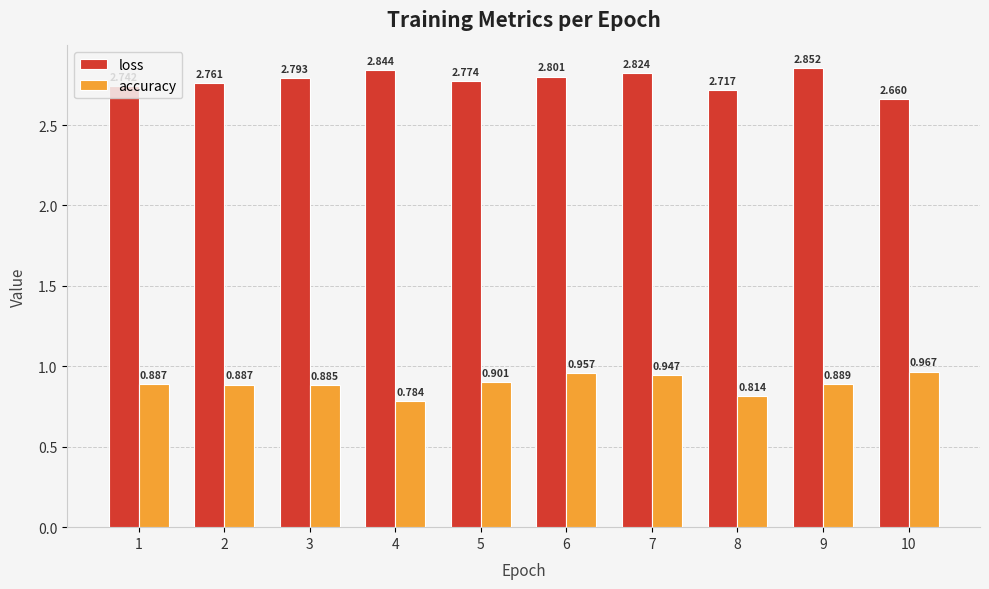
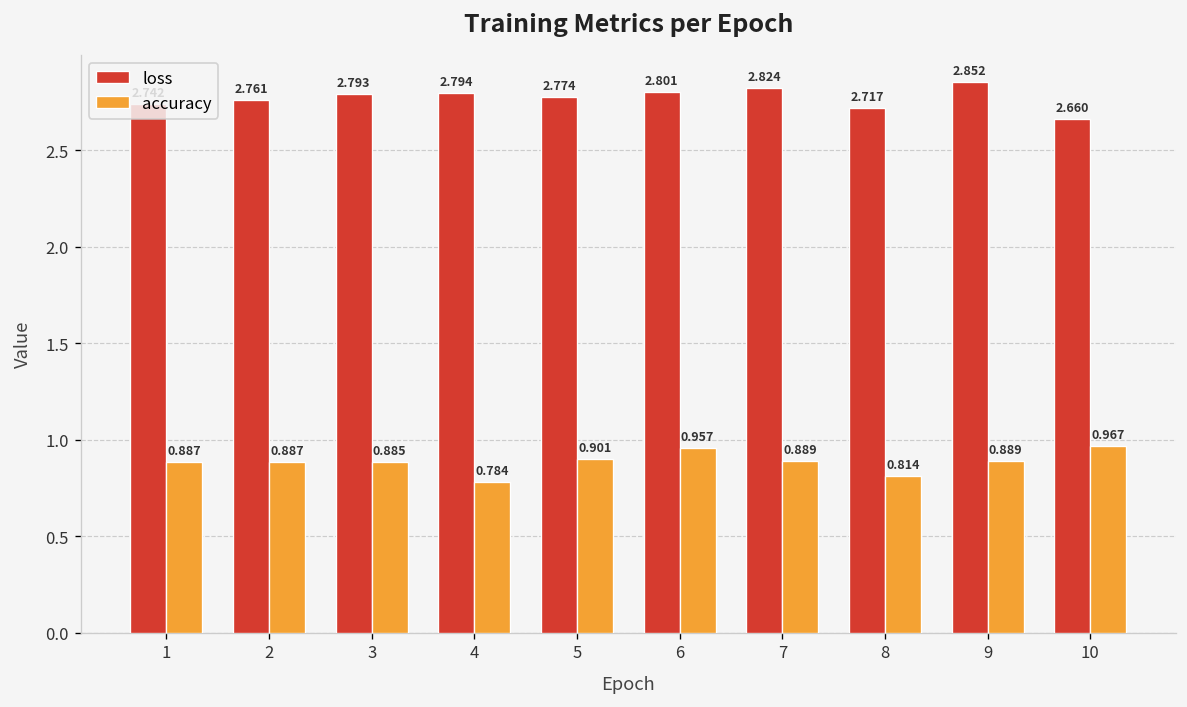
  {
    "loss": {
      "2": 2.761,
      "3": 2.793,
-     "4": 2.844,
+     "4": 2.794,
      "5": 2.774,
      "6": 2.801,
      "7": 2.824,
      "8": 2.717,
      "9": 2.852,
      "10": 2.660
    },
    "accuracy": {
      "1": 0.887,
      "2": 0.887,
      "3": 0.885,
      "4": 0.784,
      "5": 0.901,
      "6": 0.957,
-     "7": 0.947,
+     "7": 0.889,
      "8": 0.814,
      "9": 0.889,
      "10": 0.967
    }
  }
